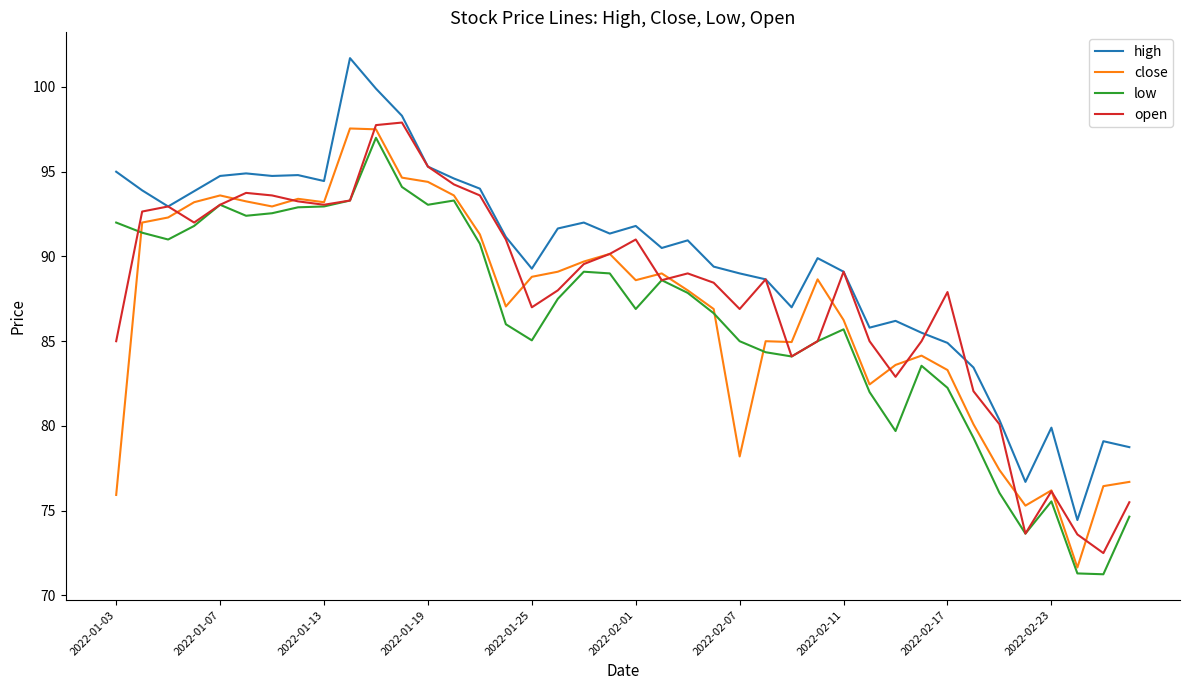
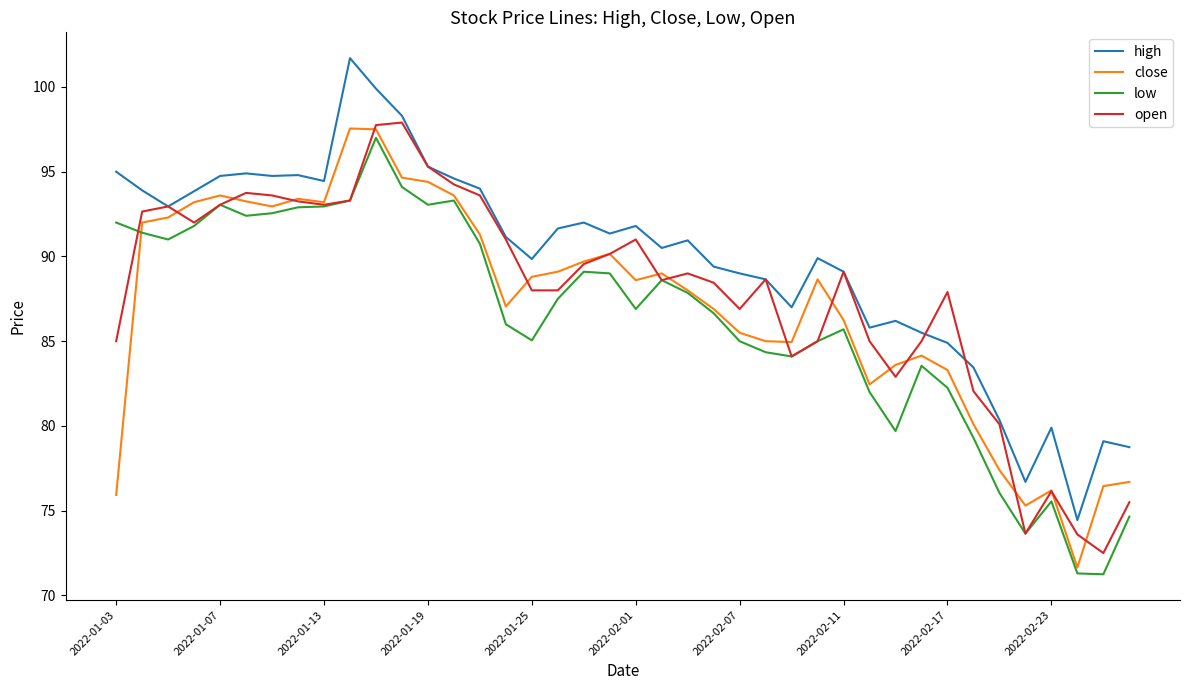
  {
    "high": {
      "2022-01-03": 95.0,
      "2022-01-07": 94.8,
      "2022-01-13": 94.5,
-     "2022-01-25": 89.3,
+     "2022-01-25": 89.9,
      "2022-02-01": 91.8,
      "2022-02-07": 89.0,
      "2022-02-17": 84.9,
      "2022-02-23": 79.9
    },
    "close": {
      "2022-01-03": 75.9,
      "2022-01-07": 93.6,
      "2022-01-13": 93.2,
      "2022-01-19": 94.4,
      "2022-01-25": 88.8,
      "2022-02-01": 88.6,
-     "2022-02-07": 78.2,
+     "2022-02-07": 85.5,
      "2022-02-11": 86.3,
      "2022-02-17": 83.3
    },
    "low": {
      "2022-01-03": 92.0,
      "2022-01-19": 93.1,
      "2022-01-25": 85.1,
      "2022-02-01": 86.9,
      "2022-02-07": 85.0,
      "2022-02-11": 85.7,
      "2022-02-17": 82.3,
      "2022-02-23": 75.6
    },
    "open": {
      "2022-01-03": 85,
-     "2022-01-25": 87,
+     "2022-01-25": 88,
      "2022-02-01": 91,
      "2022-02-07": 87,
      "2022-02-17": 88
    }
  }
